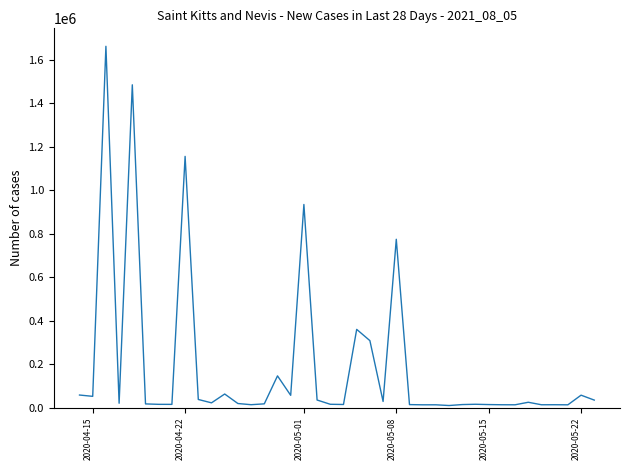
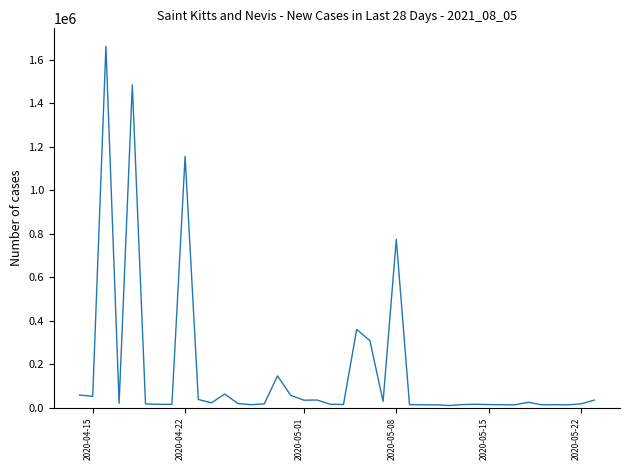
  {
    "2020-04-15": 50000,
    "2020-04-22": 1160000,
-   "2020-05-01": 930000,
+   "2020-05-01": 30000,
    "2020-05-08": 770000,
    "2020-05-15": 10000,
-   "2020-05-22": 60000
+   "2020-05-22": 20000
  }
